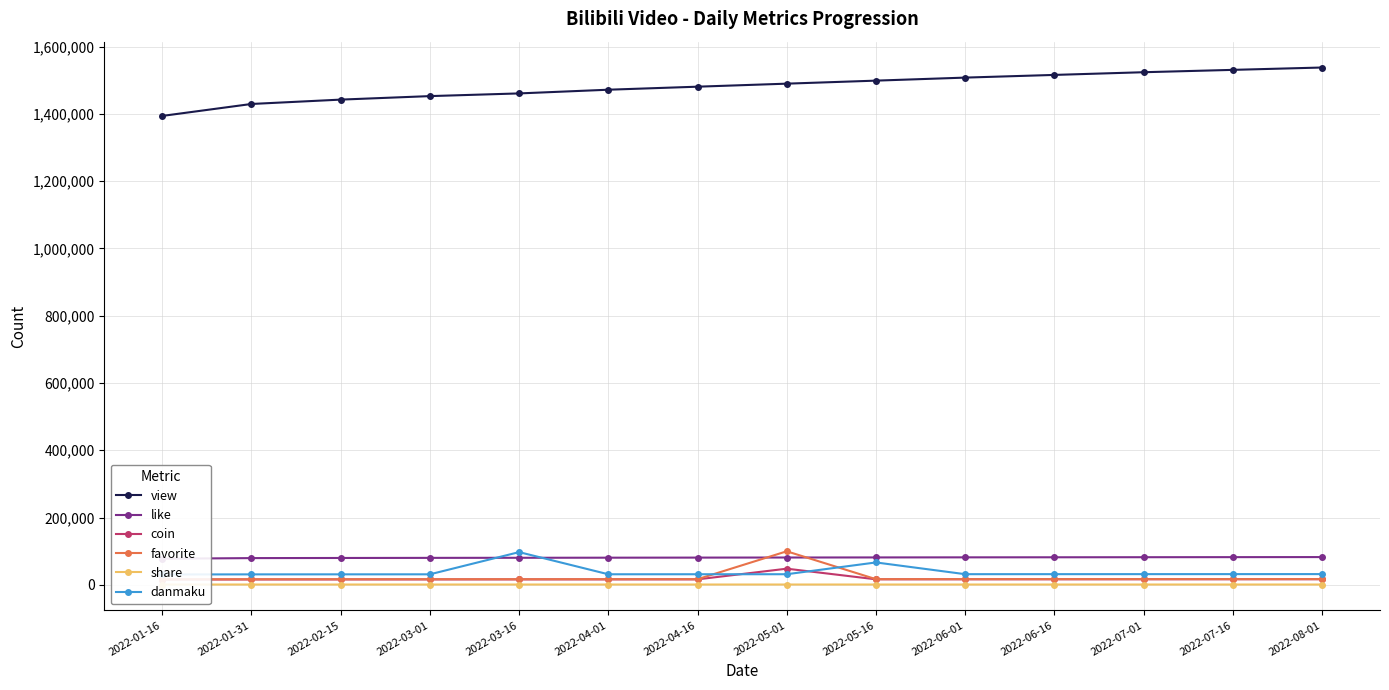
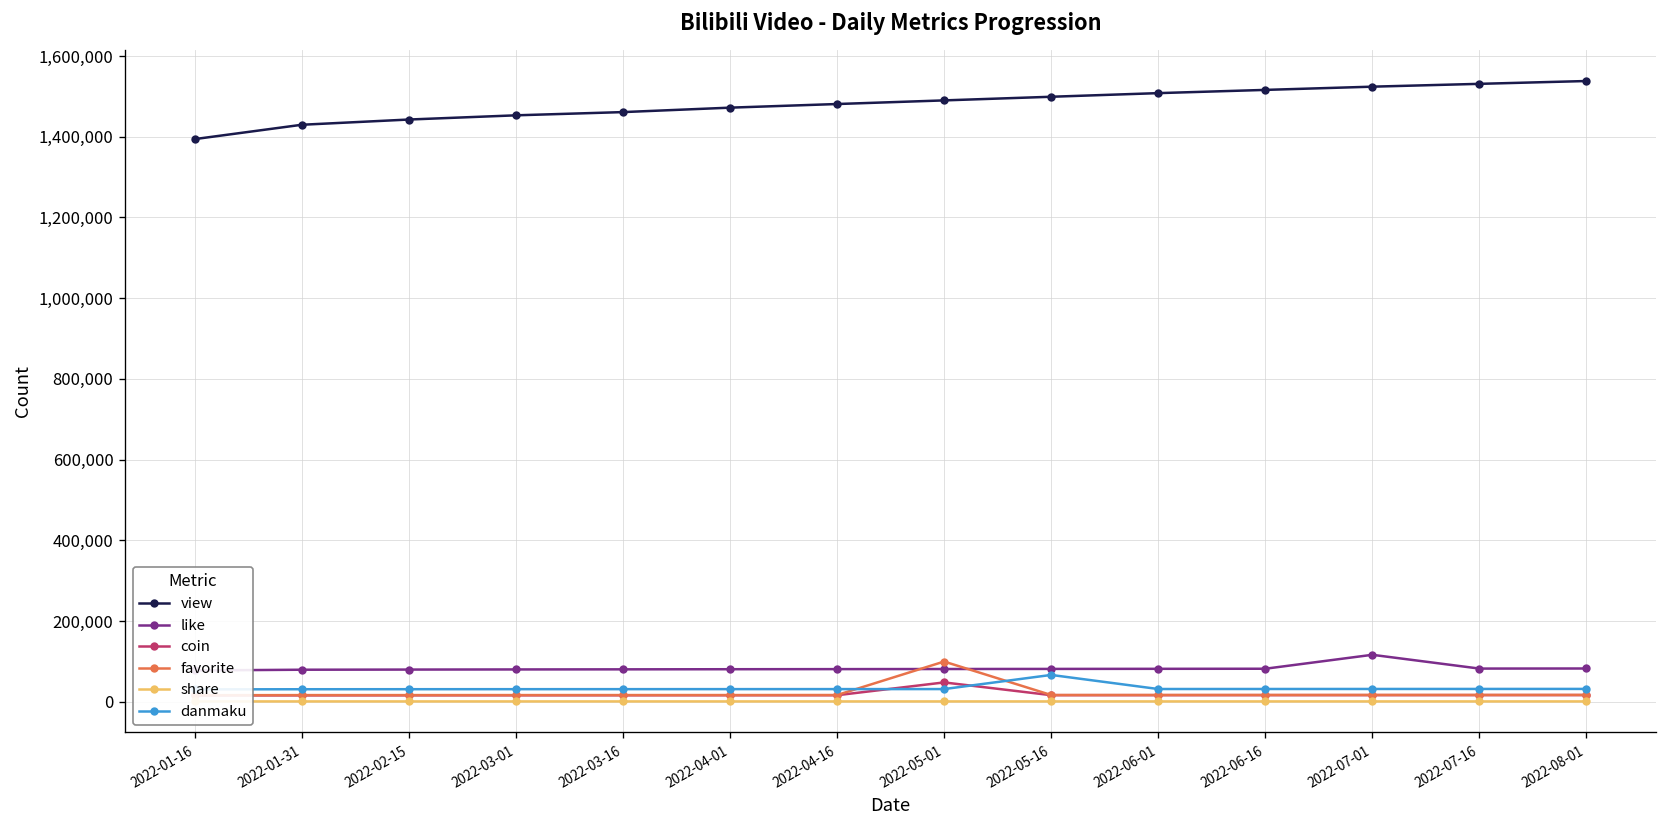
  {
    "view": {
      "2022-01-16": "1,390,000",
      "2022-01-31": "1,430,000",
      "2022-02-15": "1,440,000",
      "2022-03-01": "1,450,000",
      "2022-03-16": "1,460,000",
      "2022-04-01": "1,470,000",
      "2022-04-16": "1,480,000",
      "2022-05-01": "1,490,000",
      "2022-05-16": "1,500,000",
      "2022-06-01": "1,510,000",
      "2022-06-16": "1,520,000",
      "2022-07-01": "1,520,000",
      "2022-07-16": "1,530,000",
      "2022-08-01": "1,540,000"
    },
    "like": {
      "2022-01-31": "80,000",
      "2022-02-15": "80,000",
      "2022-03-01": "80,000",
      "2022-03-16": "80,000",
      "2022-04-01": "80,000",
      "2022-04-16": "80,000",
      "2022-05-01": "80,000",
      "2022-05-16": "80,000",
      "2022-06-01": "80,000",
      "2022-06-16": "80,000",
-     "2022-07-01": "80,000",
+     "2022-07-01": "120,000",
      "2022-07-16": "80,000",
      "2022-08-01": "80,000"
    },
    "coin": {
      "2022-05-01": "50,000"
    },
    "favorite": {
      "2022-05-01": "100,000"
    },
    "share": {
      "2022-01-31": "0",
      "2022-02-15": "0",
      "2022-03-01": "0",
      "2022-03-16": "0",
      "2022-04-01": "0",
      "2022-04-16": "0",
      "2022-05-01": "0",
      "2022-05-16": "0",
      "2022-06-01": "0",
      "2022-06-16": "0",
      "2022-07-01": "0",
      "2022-07-16": "0",
      "2022-08-01": "0"
    },
    "danmaku": {
      "2022-01-31": "30,000",
      "2022-02-15": "30,000",
      "2022-03-01": "30,000",
-     "2022-03-16": "100,000",
+     "2022-03-16": "30,000",
      "2022-04-01": "30,000",
      "2022-04-16": "30,000",
      "2022-05-01": "30,000",
      "2022-05-16": "70,000",
      "2022-06-01": "30,000",
      "2022-06-16": "30,000",
      "2022-07-01": "30,000",
      "2022-07-16": "30,000",
      "2022-08-01": "30,000"
    }
  }
